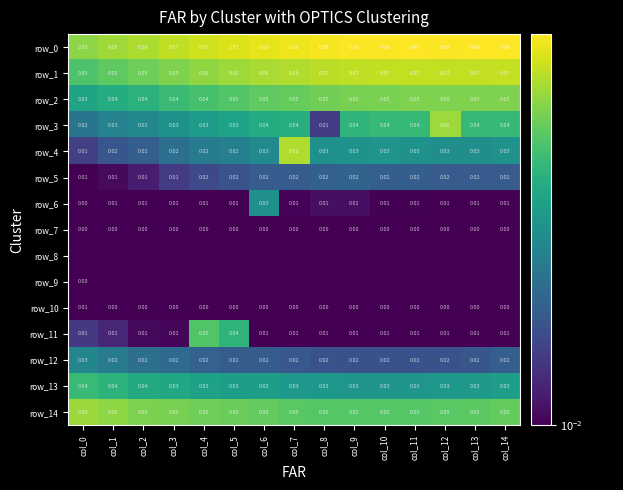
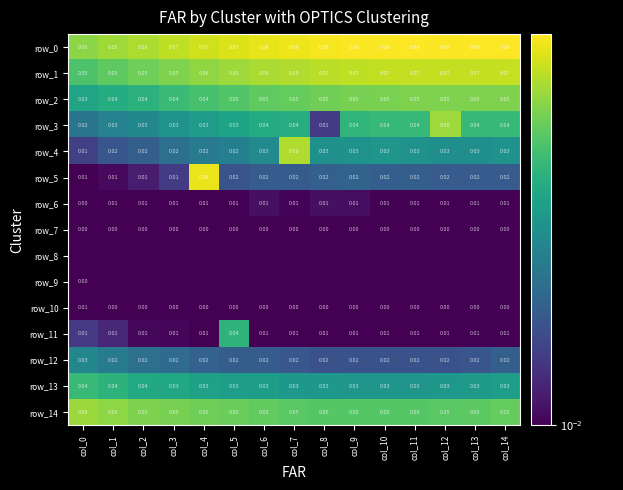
  {
    "row_0": {
      "col_0": 0.06,
      "col_1": 0.06,
      "col_2": 0.06,
      "col_3": 0.07,
      "col_4": 0.07,
      "col_5": 0.07,
      "col_6": 0.08,
      "col_7": 0.08,
      "col_8": 0.08,
      "col_9": 0.08,
      "col_10": 0.08,
      "col_11": 0.08,
      "col_12": 0.08,
      "col_13": 0.08,
      "col_14": 0.08
    },
    "row_1": {
      "col_0": 0.05,
      "col_1": 0.05,
      "col_2": 0.05,
      "col_3": 0.05,
      "col_4": 0.06,
      "col_5": 0.06,
      "col_6": 0.06,
      "col_7": 0.06,
      "col_8": 0.07,
      "col_9": 0.07,
      "col_10": 0.07,
      "col_11": 0.07,
      "col_12": 0.07,
      "col_13": 0.07,
      "col_14": 0.07
    },
    "row_2": {
      "col_0": 0.03,
      "col_1": 0.04,
      "col_2": 0.04,
      "col_3": 0.04,
      "col_4": 0.04,
      "col_5": 0.05,
      "col_6": 0.05,
      "col_7": 0.05,
      "col_8": 0.05,
      "col_9": 0.05,
      "col_10": 0.05,
      "col_11": 0.05,
      "col_12": 0.05,
      "col_13": 0.05,
      "col_14": 0.05
    },
    "row_3": {
      "col_0": 0.02,
      "col_1": 0.03,
      "col_2": 0.03,
      "col_3": 0.03,
      "col_4": 0.03,
      "col_5": 0.03,
      "col_6": 0.04,
      "col_7": 0.04,
      "col_8": 0.01,
      "col_9": 0.04,
      "col_10": 0.04,
      "col_11": 0.04,
      "col_12": 0.06,
      "col_13": 0.04,
      "col_14": 0.04
    },
    "row_4": {
      "col_0": 0.01,
      "col_1": 0.02,
      "col_2": 0.02,
      "col_3": 0.02,
      "col_4": 0.02,
      "col_5": 0.02,
      "col_6": 0.03,
      "col_7": 0.06,
      "col_8": 0.03,
      "col_9": 0.03,
      "col_10": 0.03,
      "col_11": 0.03,
      "col_12": 0.03,
      "col_13": 0.03,
      "col_14": 0.03
    },
    "row_5": {
      "col_0": 0.01,
      "col_1": 0.01,
      "col_2": 0.01,
      "col_3": 0.01,
-     "col_4": 0.02,
+     "col_4": 0.08,
      "col_5": 0.02,
      "col_6": 0.02,
      "col_7": 0.02,
      "col_8": 0.02,
      "col_9": 0.02,
      "col_10": 0.02,
      "col_11": 0.02,
      "col_12": 0.02,
      "col_13": 0.02,
      "col_14": 0.02
    },
    "row_6": {
      "col_0": 0.00,
      "col_1": 0.01,
      "col_2": 0.01,
      "col_3": 0.01,
      "col_4": 0.01,
      "col_5": 0.01,
-     "col_6": 0.03,
+     "col_6": 0.01,
      "col_7": 0.01,
      "col_8": 0.01,
      "col_9": 0.01,
      "col_10": 0.01,
      "col_11": 0.01,
      "col_12": 0.01,
      "col_13": 0.01,
      "col_14": 0.01
    },
    "row_7": {
      "col_0": 0.00,
      "col_1": 0.00,
      "col_2": 0.00,
      "col_3": 0.00,
      "col_4": 0.00,
      "col_5": 0.00,
      "col_6": 0.00,
      "col_7": 0.00,
      "col_8": 0.00,
      "col_9": 0.00,
      "col_10": 0.00,
      "col_11": 0.00,
      "col_12": 0.00,
      "col_13": 0.00,
      "col_14": 0.00
    },
    "row_9": {
      "col_0": 0.00
    },
    "row_10": {
      "col_0": 0.01,
      "col_1": 0.00,
      "col_2": 0.00,
      "col_3": 0.00,
      "col_4": 0.00,
      "col_5": 0.00,
      "col_6": 0.00,
      "col_7": 0.00,
      "col_8": 0.00,
      "col_9": 0.00,
      "col_10": 0.00,
      "col_11": 0.00,
      "col_12": 0.00,
      "col_13": 0.00,
      "col_14": 0.00
    },
    "row_11": {
      "col_0": 0.01,
      "col_1": 0.01,
      "col_2": 0.01,
      "col_3": 0.01,
-     "col_4": 0.05,
+     "col_4": 0.01,
      "col_5": 0.04,
      "col_6": 0.01,
      "col_7": 0.01,
      "col_8": 0.01,
      "col_9": 0.01,
      "col_10": 0.01,
      "col_11": 0.01,
      "col_12": 0.01,
      "col_13": 0.01,
      "col_14": 0.01
    },
    "row_12": {
      "col_0": 0.03,
      "col_1": 0.02,
      "col_2": 0.02,
      "col_3": 0.02,
      "col_4": 0.02,
      "col_5": 0.02,
      "col_6": 0.02,
      "col_7": 0.02,
      "col_8": 0.02,
      "col_9": 0.02,
      "col_10": 0.02,
      "col_11": 0.02,
      "col_12": 0.02,
      "col_13": 0.02,
      "col_14": 0.02
    },
    "row_13": {
      "col_0": 0.04,
      "col_1": 0.04,
      "col_2": 0.04,
      "col_3": 0.03,
      "col_4": 0.03,
      "col_5": 0.03,
      "col_6": 0.03,
      "col_7": 0.03,
      "col_8": 0.03,
      "col_9": 0.03,
      "col_10": 0.03,
      "col_11": 0.03,
      "col_12": 0.03,
      "col_13": 0.03,
      "col_14": 0.03
    },
    "row_14": {
      "col_0": 0.06,
      "col_1": 0.06,
      "col_2": 0.05,
      "col_3": 0.05,
      "col_4": 0.05,
      "col_5": 0.05,
      "col_6": 0.05,
      "col_7": 0.05,
      "col_8": 0.05,
      "col_9": 0.05,
      "col_10": 0.05,
      "col_11": 0.05,
      "col_12": 0.05,
      "col_13": 0.05,
      "col_14": 0.05
    }
  }
